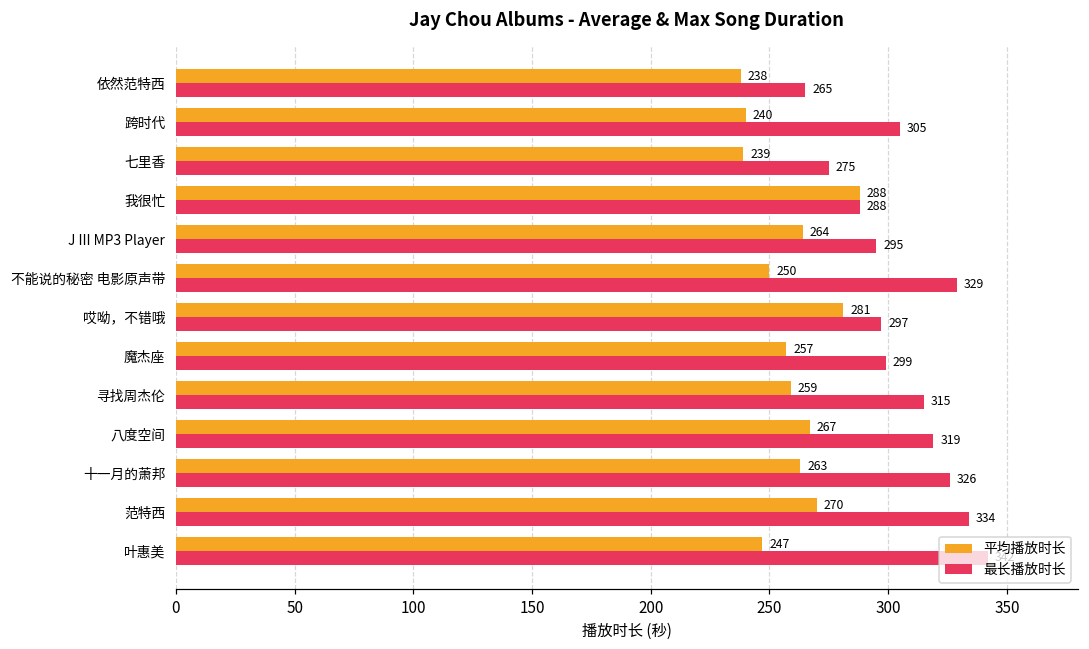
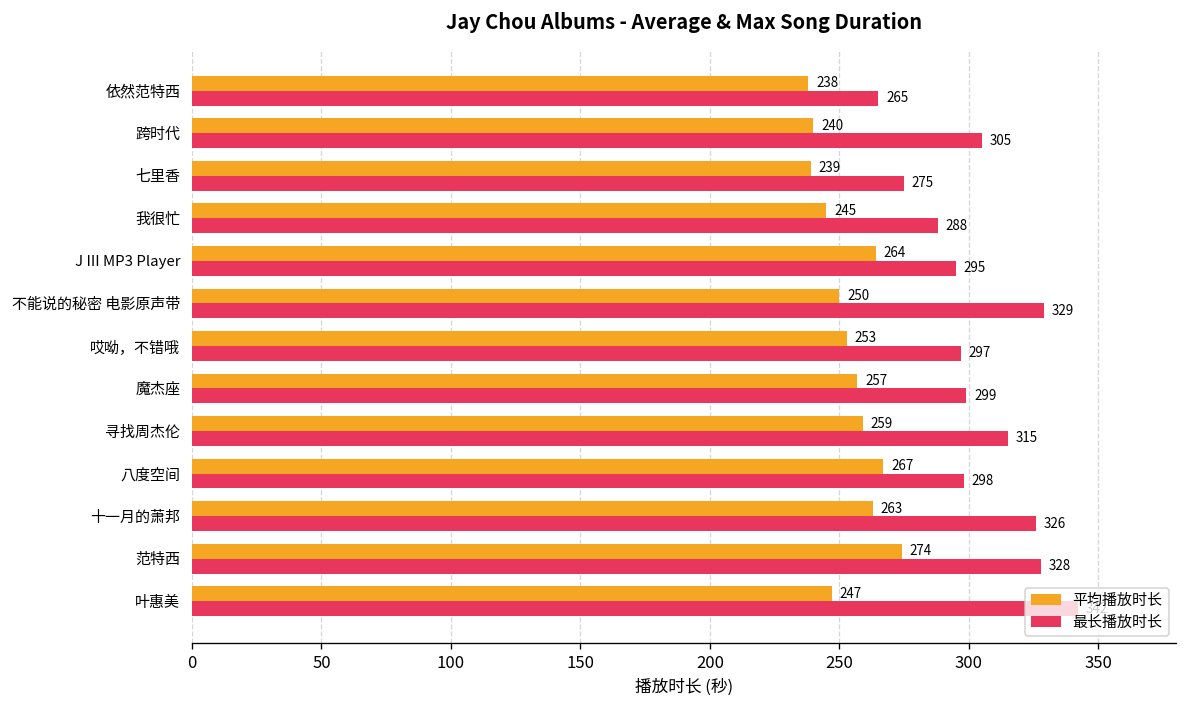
  {
    "平均播放时长": {
      "依然范特西": 238,
      "跨时代": 240,
      "七里香": 239,
-     "我很忙": 288,
+     "我很忙": 245,
      "J III MP3 Player": 264,
      "不能说的秘密 电影原声带": 250,
-     "哎呦，不错哦": 281,
+     "哎呦，不错哦": 253,
      "魔杰座": 257,
      "寻找周杰伦": 259,
      "八度空间": 267,
      "十一月的萧邦": 263,
-     "范特西": 270,
+     "范特西": 274,
      "叶惠美": 247
    },
    "最长播放时长": {
      "依然范特西": 265,
      "跨时代": 305,
      "七里香": 275,
      "我很忙": 288,
      "J III MP3 Player": 295,
      "不能说的秘密 电影原声带": 329,
      "哎呦，不错哦": 297,
      "魔杰座": 299,
      "寻找周杰伦": 315,
-     "八度空间": 319,
+     "八度空间": 298,
      "十一月的萧邦": 326,
-     "范特西": 334
+     "范特西": 328
    }
  }
